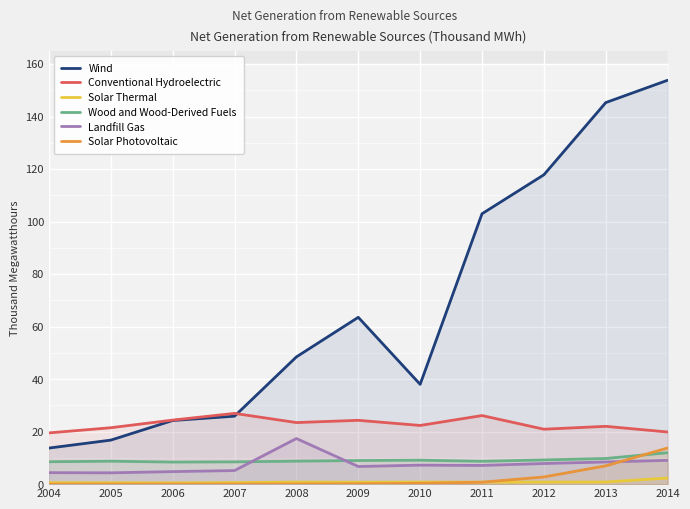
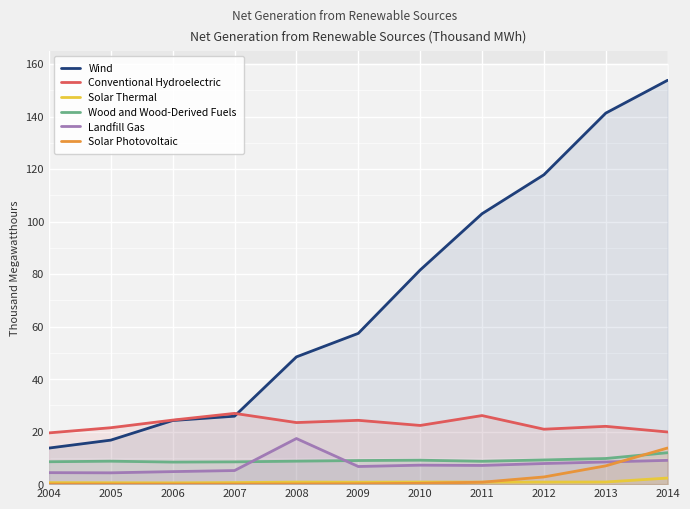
  {
    "Wind": {
      "2004": 14,
      "2005": 17,
      "2007": 26,
      "2008": 48,
-     "2009": 64,
-     "2010": 38,
+     "2009": 57,
+     "2010": 82,
      "2011": 103,
      "2012": 118,
-     "2013": 145,
+     "2013": 141,
      "2014": 154
    },
    "Conventional Hydroelectric": {
      "2004": 20,
      "2005": 21,
      "2007": 27,
      "2008": 23,
      "2009": 24,
      "2010": 22,
      "2011": 26,
      "2012": 21,
      "2013": 22,
      "2014": 20
    },
    "Wood and Wood-Derived Fuels": {
      "2004": 9,
      "2005": 9,
      "2006": 8,
      "2007": 8,
      "2008": 9,
      "2009": 9,
      "2010": 9,
      "2011": 9,
      "2012": 9,
      "2013": 10,
      "2014": 12
    },
    "Landfill Gas": {
      "2004": 4,
      "2005": 4,
      "2006": 5,
      "2007": 5,
      "2008": 17,
      "2009": 7,
      "2010": 7,
      "2011": 7,
      "2012": 8,
      "2013": 8,
      "2014": 9
    }
  }
